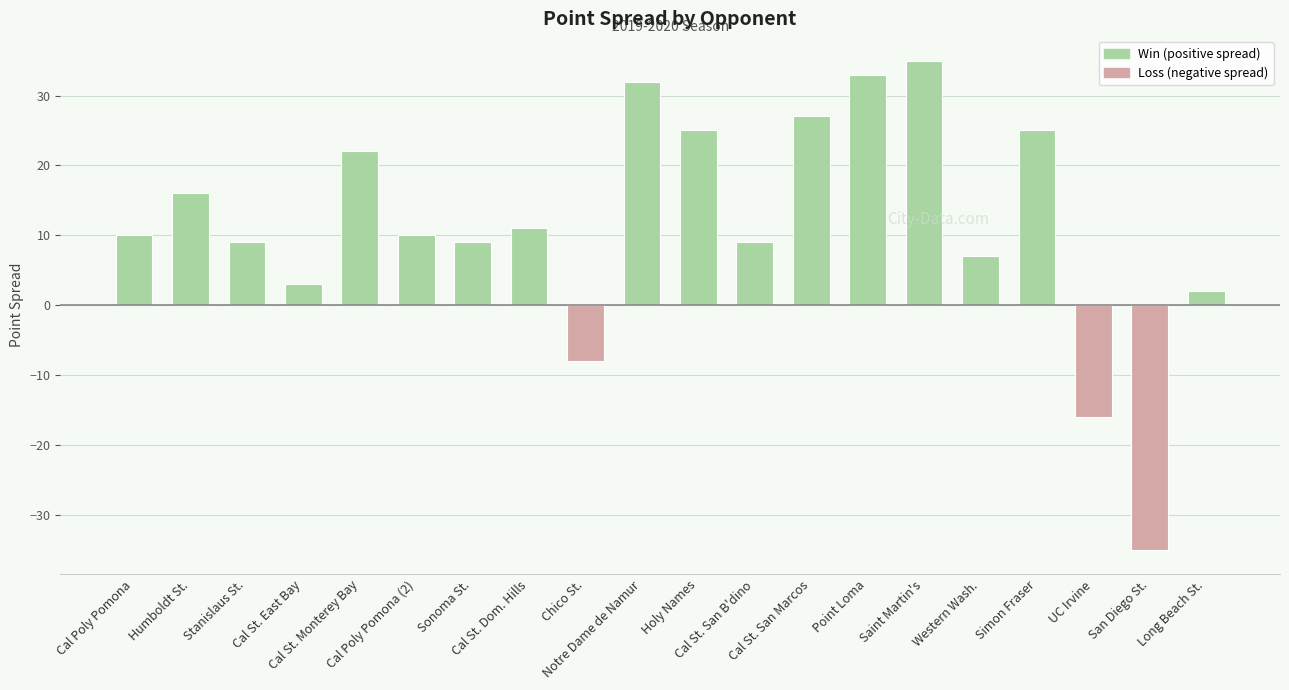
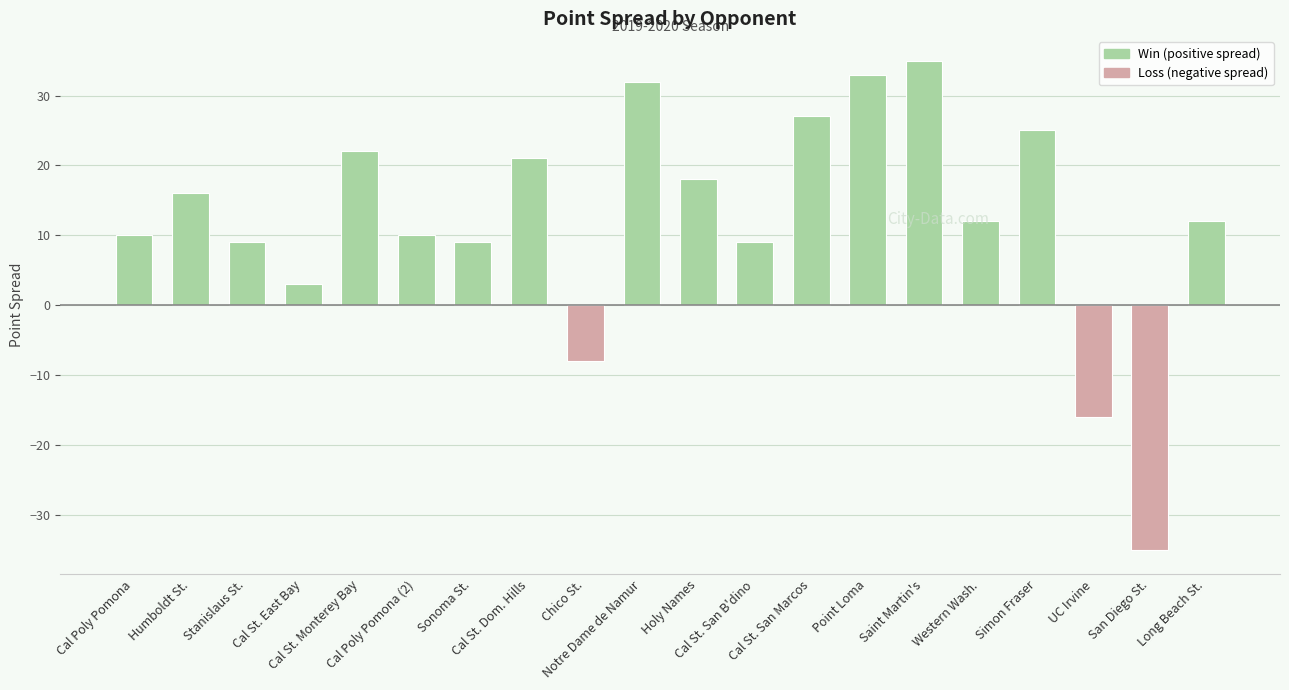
  {
    "Cal Poly Pomona": 10,
    "Humboldt St.": 16,
    "Stanislaus St.": 9,
    "Cal St. East Bay": 3,
    "Cal St. Monterey Bay": 22,
    "Cal Poly Pomona (2)": 10,
    "Sonoma St.": 9,
-   "Cal St. Dom. Hills": 11,
+   "Cal St. Dom. Hills": 21,
    "Chico St.": -8,
    "Notre Dame de Namur": 32,
-   "Holy Names": 25,
+   "Holy Names": 18,
    "Cal St. San B'dino": 9,
    "Cal St. San Marcos": 27,
    "Point Loma": 33,
    "Saint Martin's": 35,
-   "Western Wash.": 7,
+   "Western Wash.": 12,
    "Simon Fraser": 25,
    "UC Irvine": -16,
    "San Diego St.": -35,
-   "Long Beach St.": 2
+   "Long Beach St.": 12
  }
